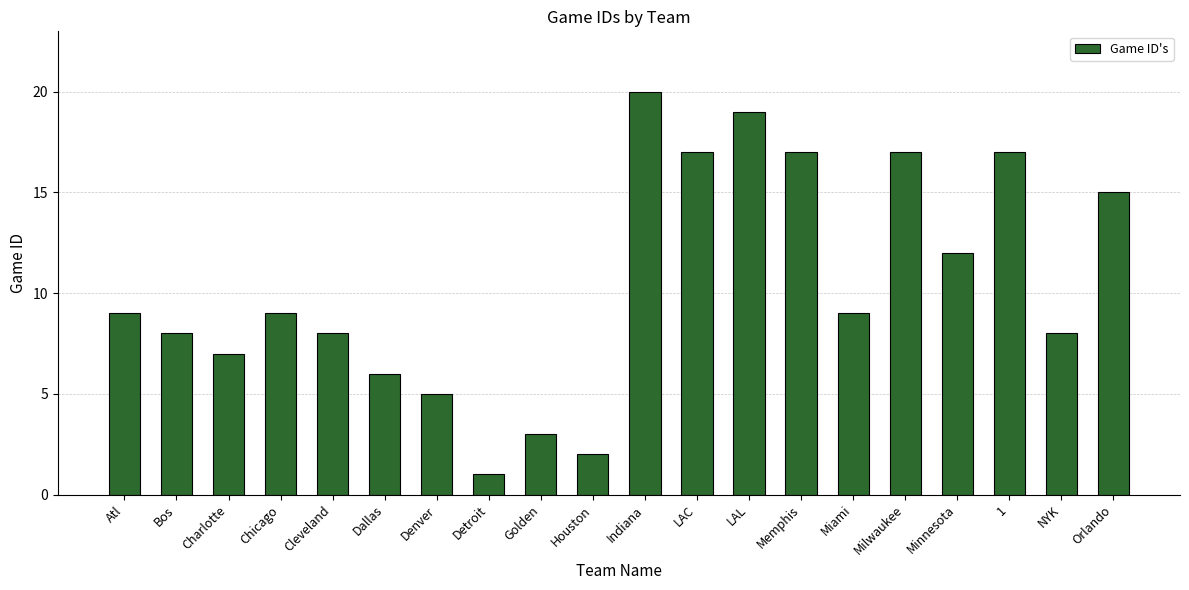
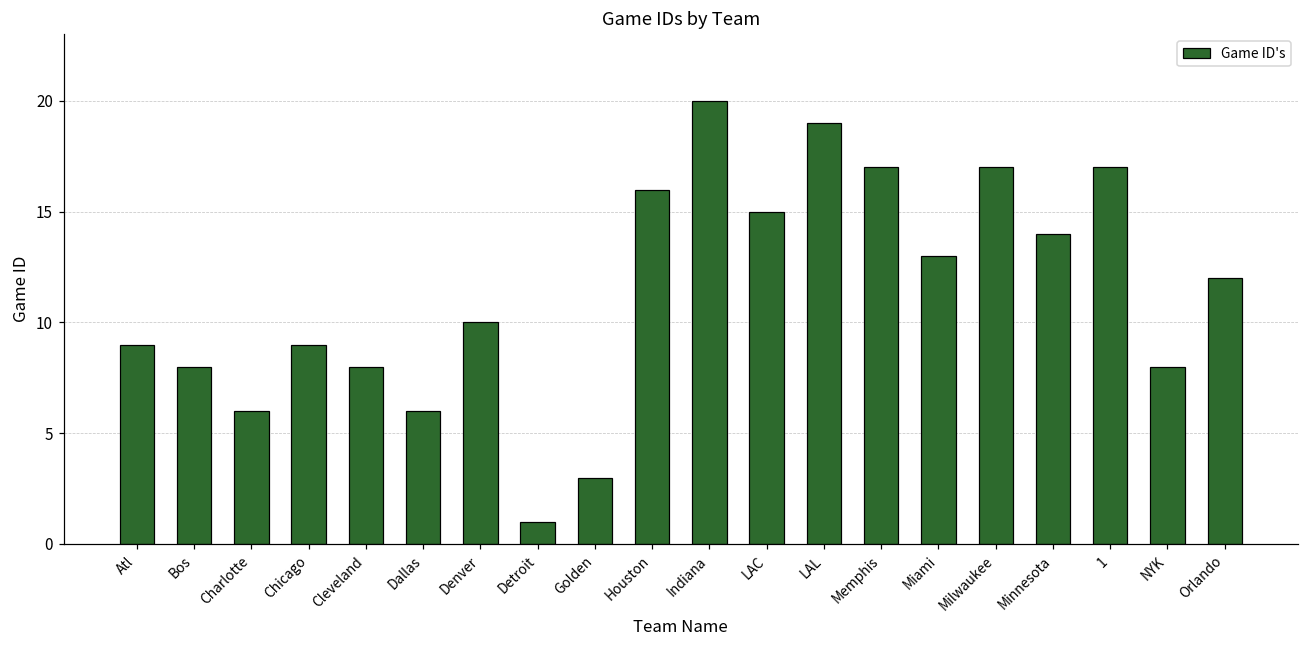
  {
    "Atl": 9,
    "Bos": 8,
-   "Charlotte": 7,
+   "Charlotte": 6,
    "Chicago": 9,
    "Cleveland": 8,
    "Dallas": 6,
-   "Denver": 5,
+   "Denver": 10,
    "Detroit": 1,
    "Golden": 3,
-   "Houston": 2,
+   "Houston": 16,
    "Indiana": 20,
-   "LAC": 17,
+   "LAC": 15,
    "LAL": 19,
    "Memphis": 17,
-   "Miami": 9,
+   "Miami": 13,
    "Milwaukee": 17,
-   "Minnesota": 12,
+   "Minnesota": 14,
    "1": 17,
    "NYK": 8,
-   "Orlando": 15
+   "Orlando": 12
  }
